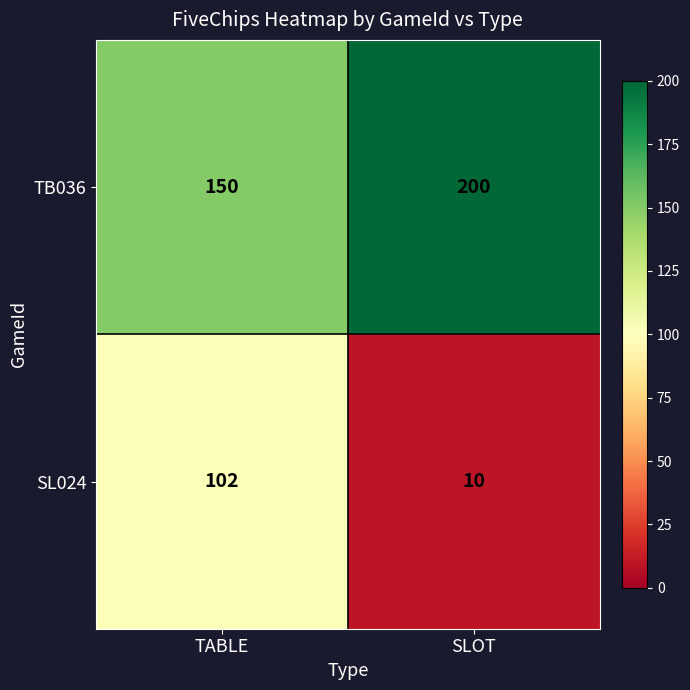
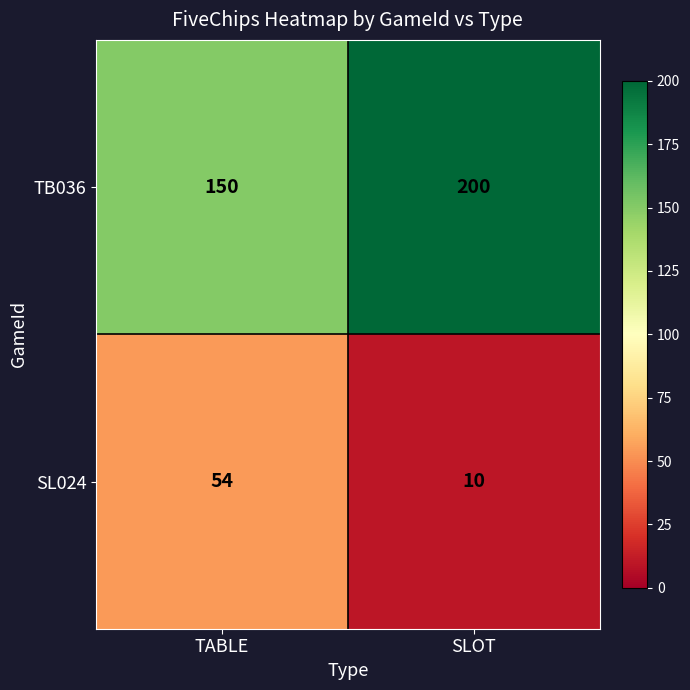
  {
    "TB036": {
      "TABLE": 150,
      "SLOT": 200
    },
    "SL024": {
-     "TABLE": 102,
+     "TABLE": 54,
      "SLOT": 10
    }
  }
